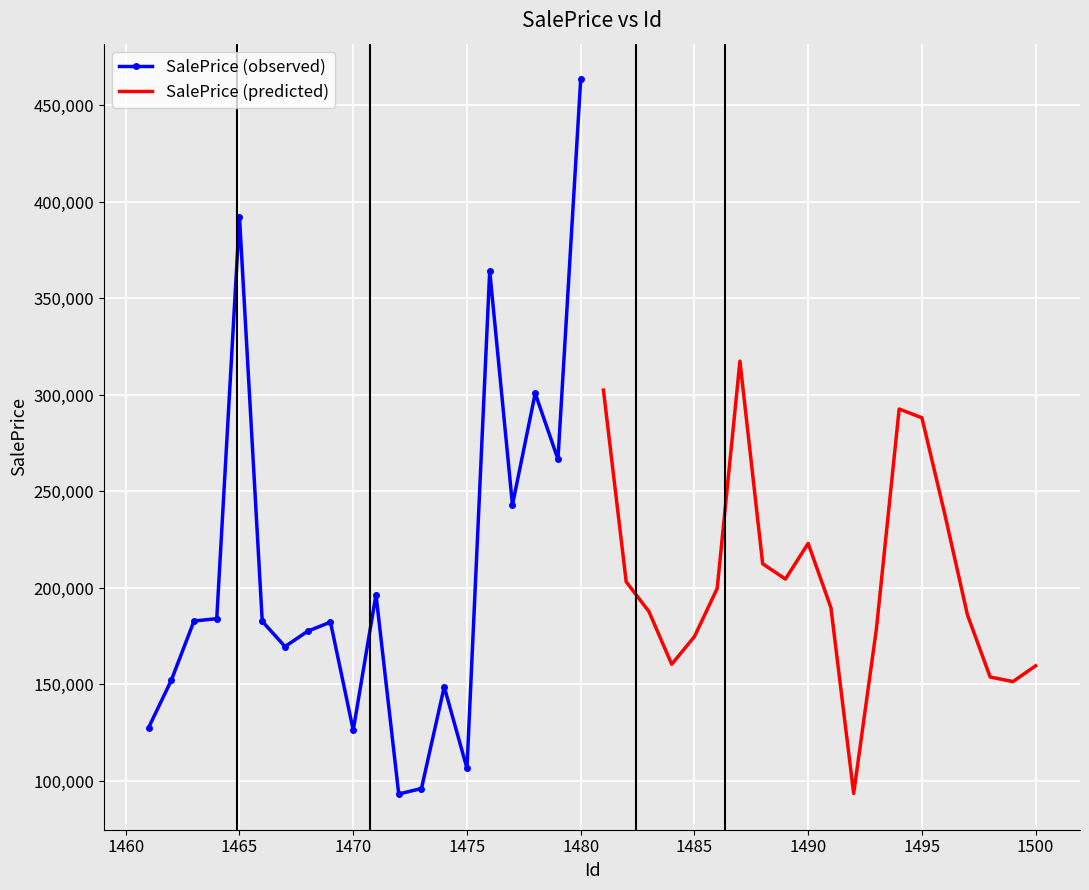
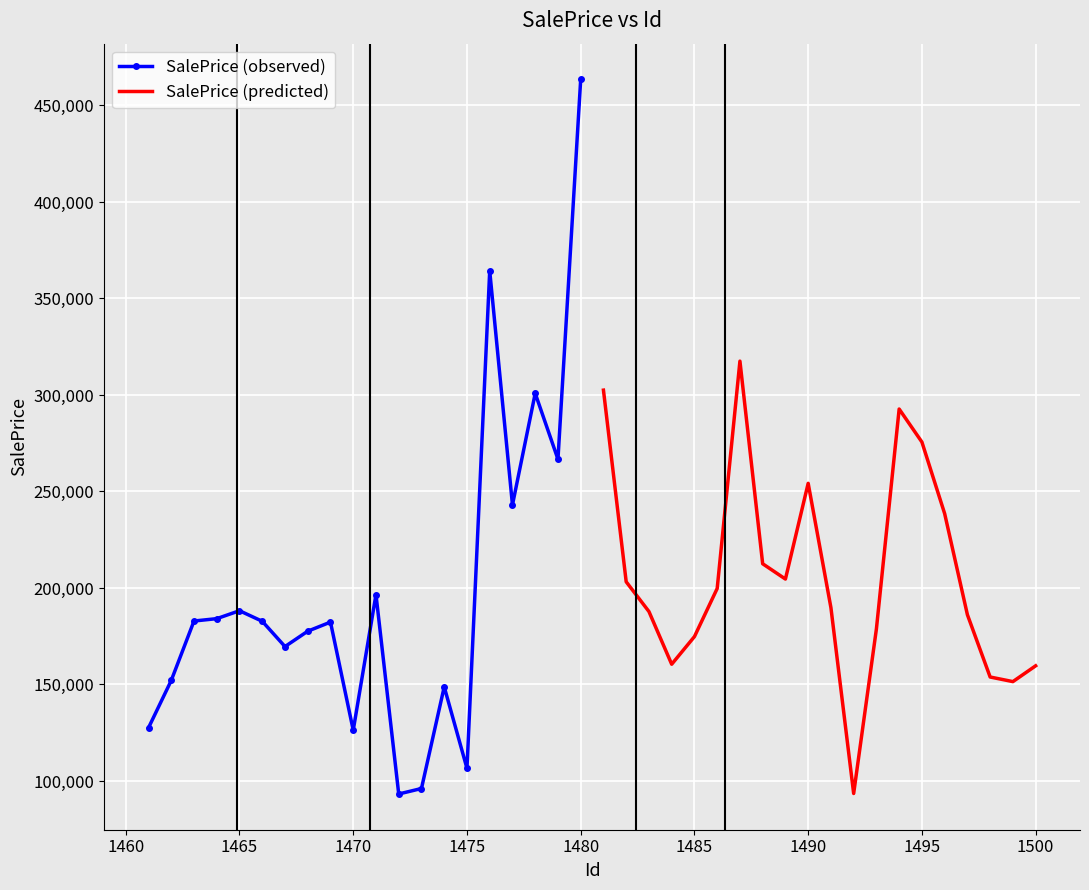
  {
    "SalePrice (observed)": {
-     "1465": "392,000",
+     "1465": "188,000",
      "1470": "126,000",
      "1475": "107,000",
      "1480": "463,000"
    },
    "SalePrice (predicted)": {
      "1485": "175,000",
-     "1490": "223,000",
-     "1495": "288,000",
+     "1490": "254,000",
+     "1495": "276,000",
      "1500": "160,000"
    }
  }
